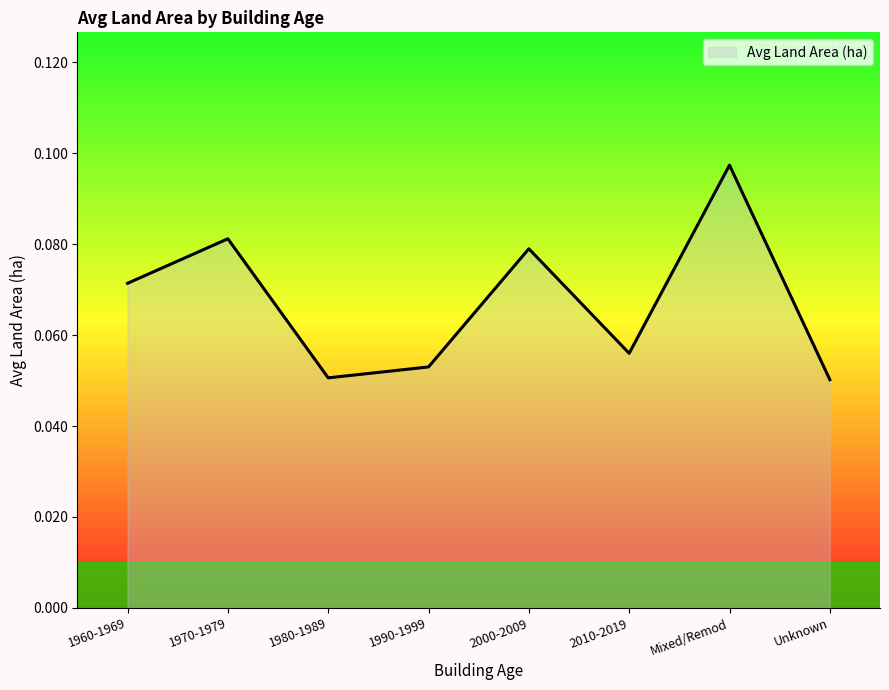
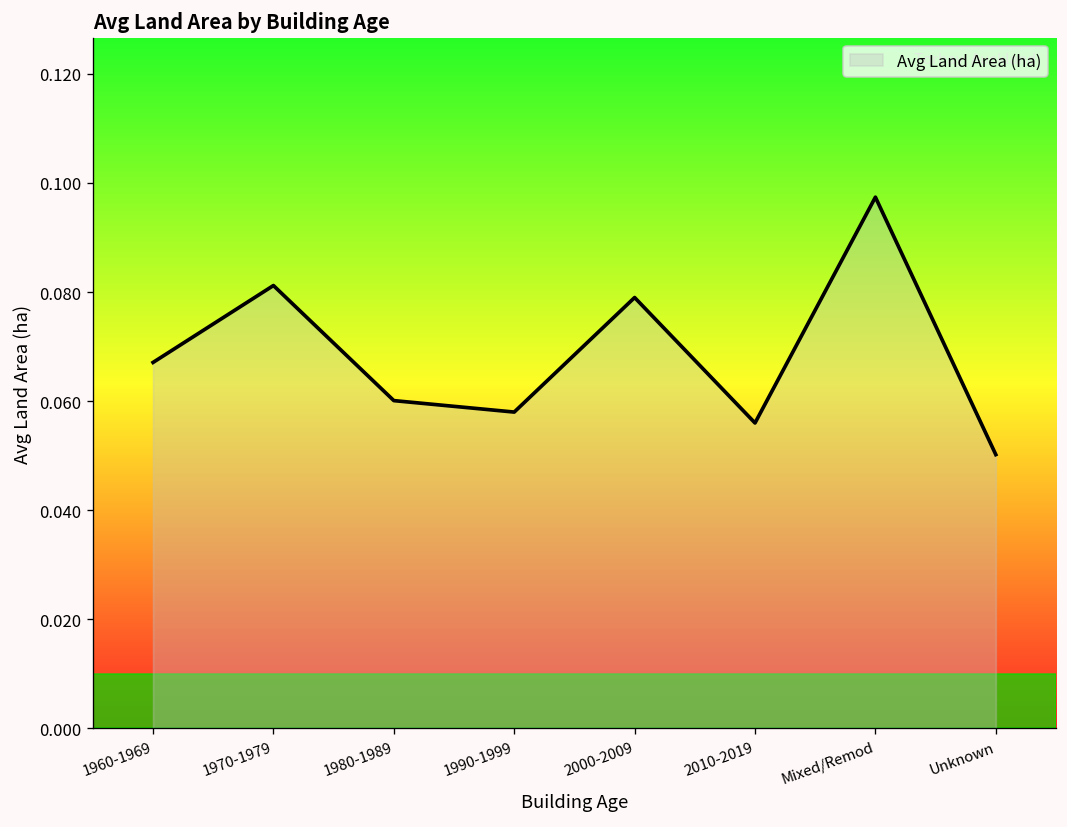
  {
-   "1960-1969": 0.071,
+   "1960-1969": 0.067,
    "1970-1979": 0.081,
-   "1980-1989": 0.051,
-   "1990-1999": 0.053,
+   "1980-1989": 0.060,
+   "1990-1999": 0.058,
    "2000-2009": 0.079,
    "2010-2019": 0.056,
    "Mixed/Remod": 0.097,
    "Unknown": 0.050
  }
